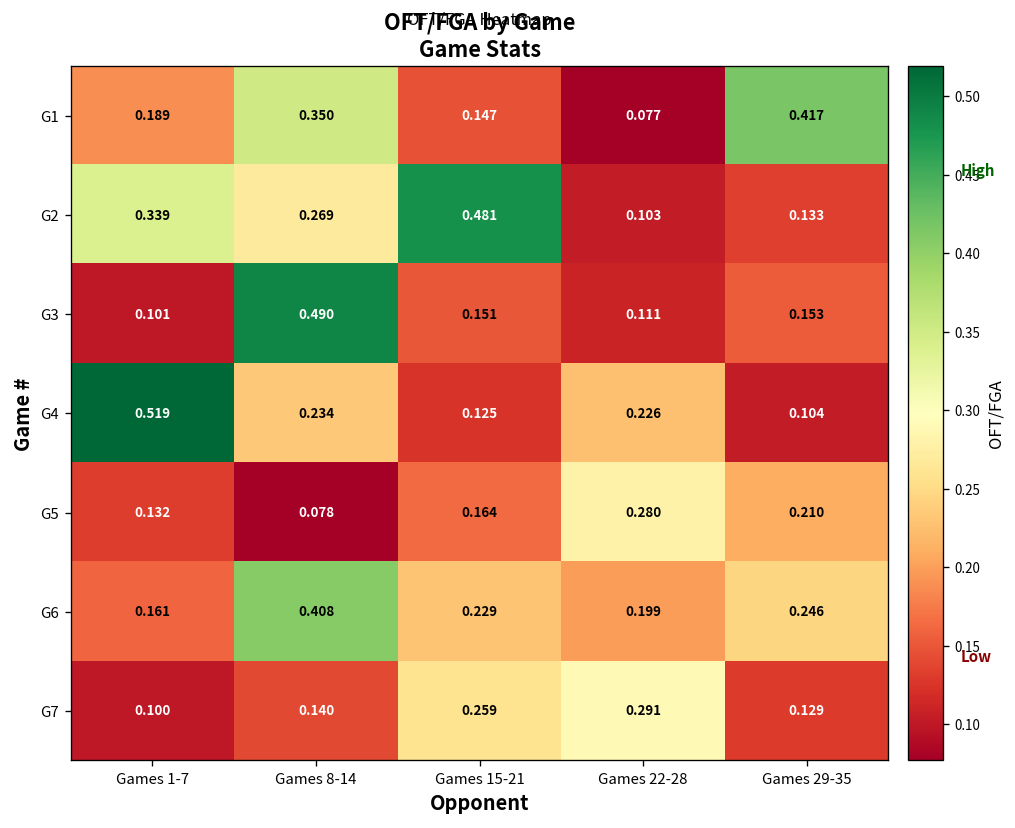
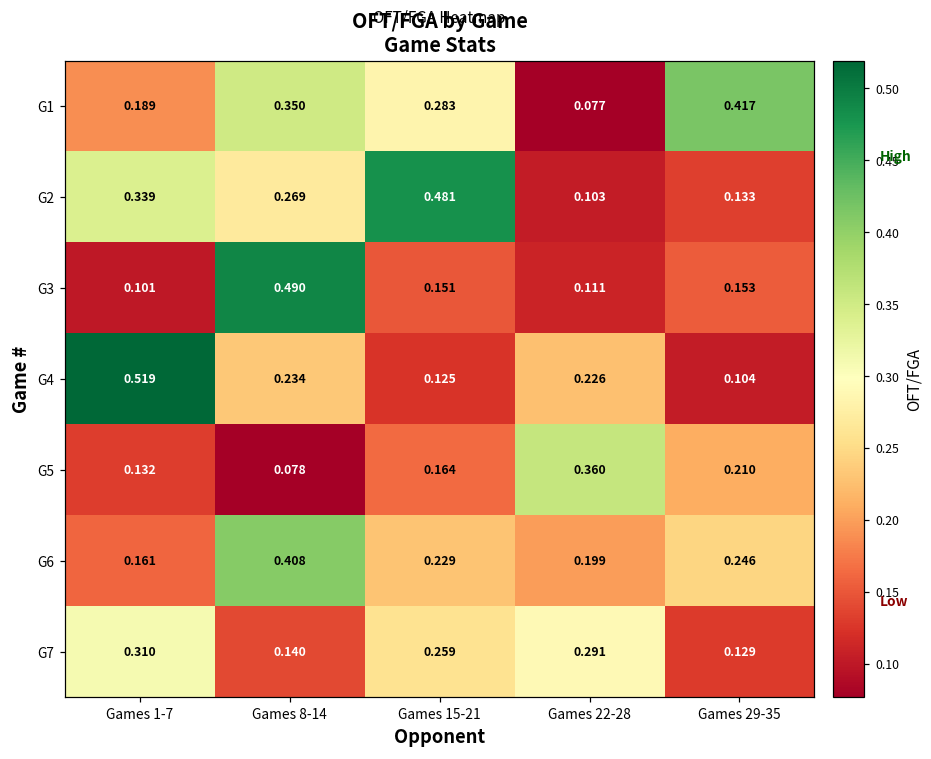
  {
    "G1": {
      "Games 1-7": 0.189,
      "Games 8-14": 0.350,
-     "Games 15-21": 0.147,
+     "Games 15-21": 0.283,
      "Games 22-28": 0.077,
      "Games 29-35": 0.417
    },
    "G2": {
      "Games 1-7": 0.339,
      "Games 8-14": 0.269,
      "Games 15-21": 0.481,
      "Games 22-28": 0.103,
      "Games 29-35": 0.133
    },
    "G3": {
      "Games 1-7": 0.101,
      "Games 8-14": 0.490,
      "Games 15-21": 0.151,
      "Games 22-28": 0.111,
      "Games 29-35": 0.153
    },
    "G4": {
      "Games 1-7": 0.519,
      "Games 8-14": 0.234,
      "Games 15-21": 0.125,
      "Games 22-28": 0.226,
      "Games 29-35": 0.104
    },
    "G5": {
      "Games 1-7": 0.132,
      "Games 8-14": 0.078,
      "Games 15-21": 0.164,
-     "Games 22-28": 0.280,
+     "Games 22-28": 0.360,
      "Games 29-35": 0.210
    },
    "G6": {
      "Games 1-7": 0.161,
      "Games 8-14": 0.408,
      "Games 15-21": 0.229,
      "Games 22-28": 0.199,
      "Games 29-35": 0.246
    },
    "G7": {
-     "Games 1-7": 0.100,
+     "Games 1-7": 0.310,
      "Games 8-14": 0.140,
      "Games 15-21": 0.259,
      "Games 22-28": 0.291,
      "Games 29-35": 0.129
    }
  }
